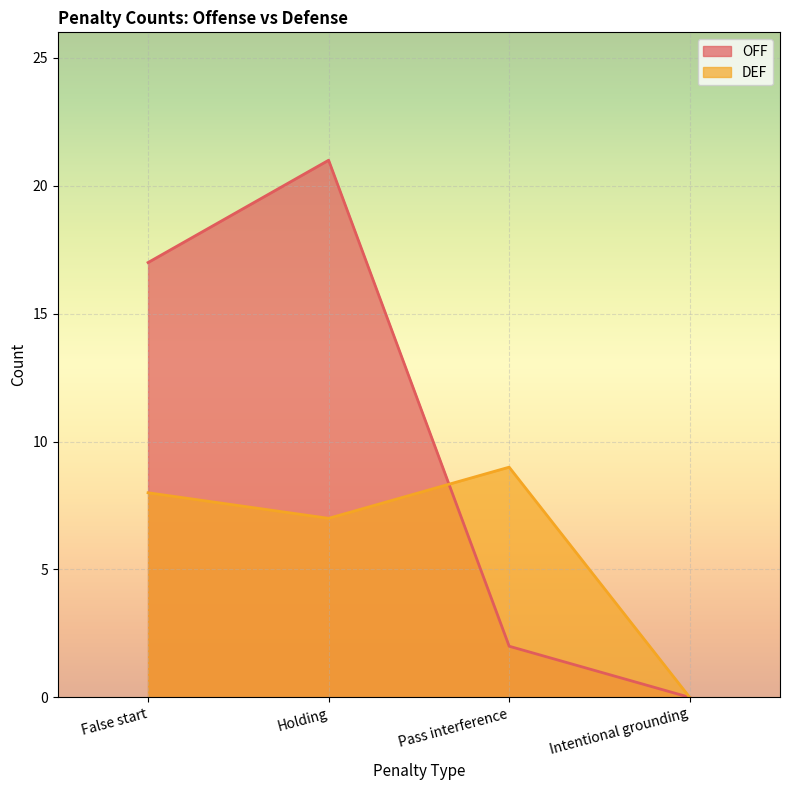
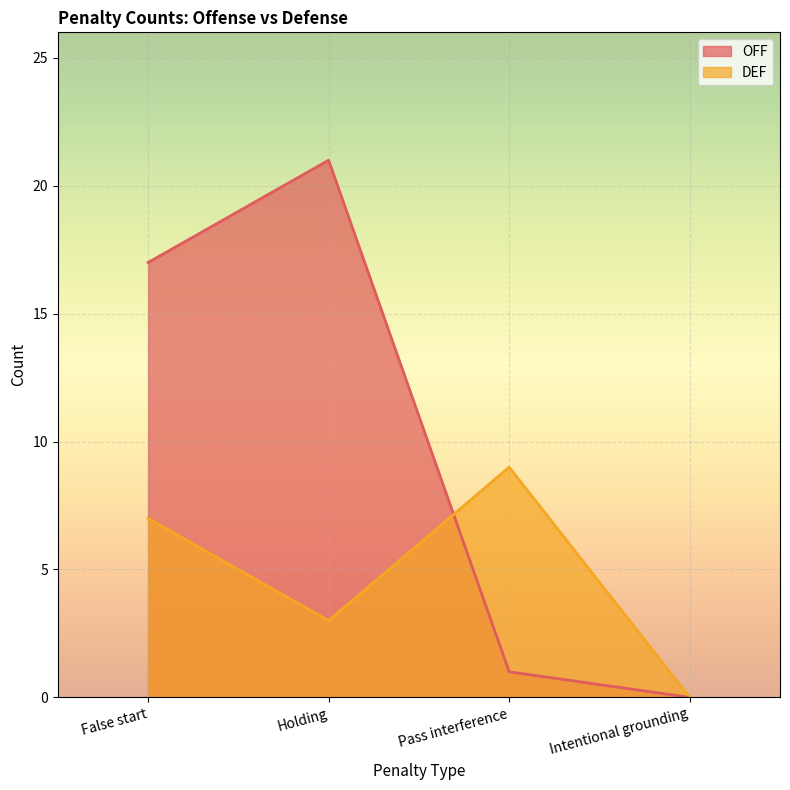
  {
    "OFF": {
      "False start": 17,
      "Holding": 21,
-     "Pass interference": 2
+     "Pass interference": 1
    },
    "DEF": {
-     "False start": 8,
-     "Holding": 7,
+     "False start": 7,
+     "Holding": 3,
      "Pass interference": 9
    }
  }
